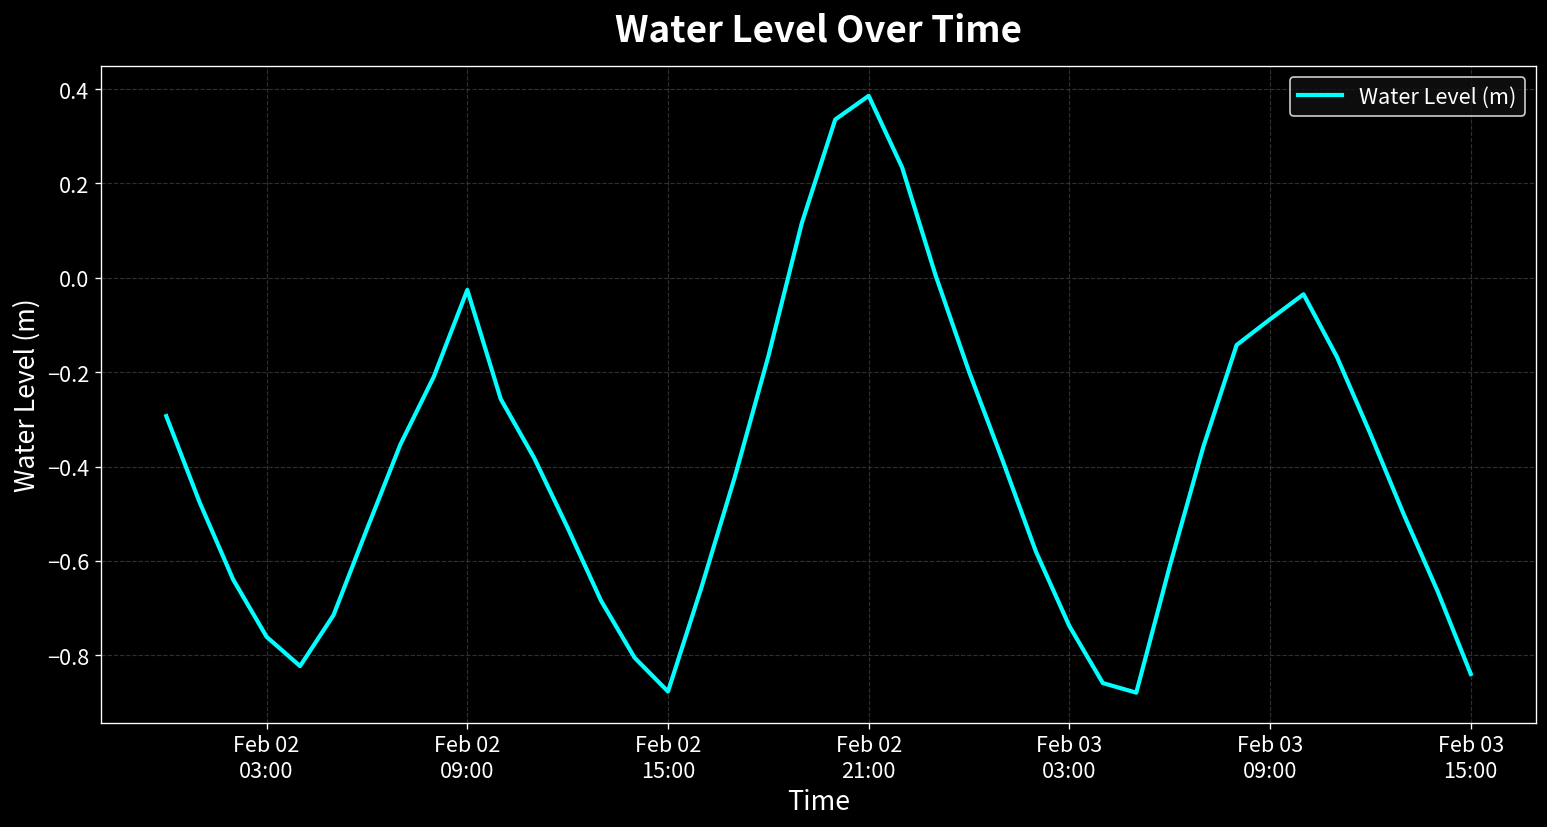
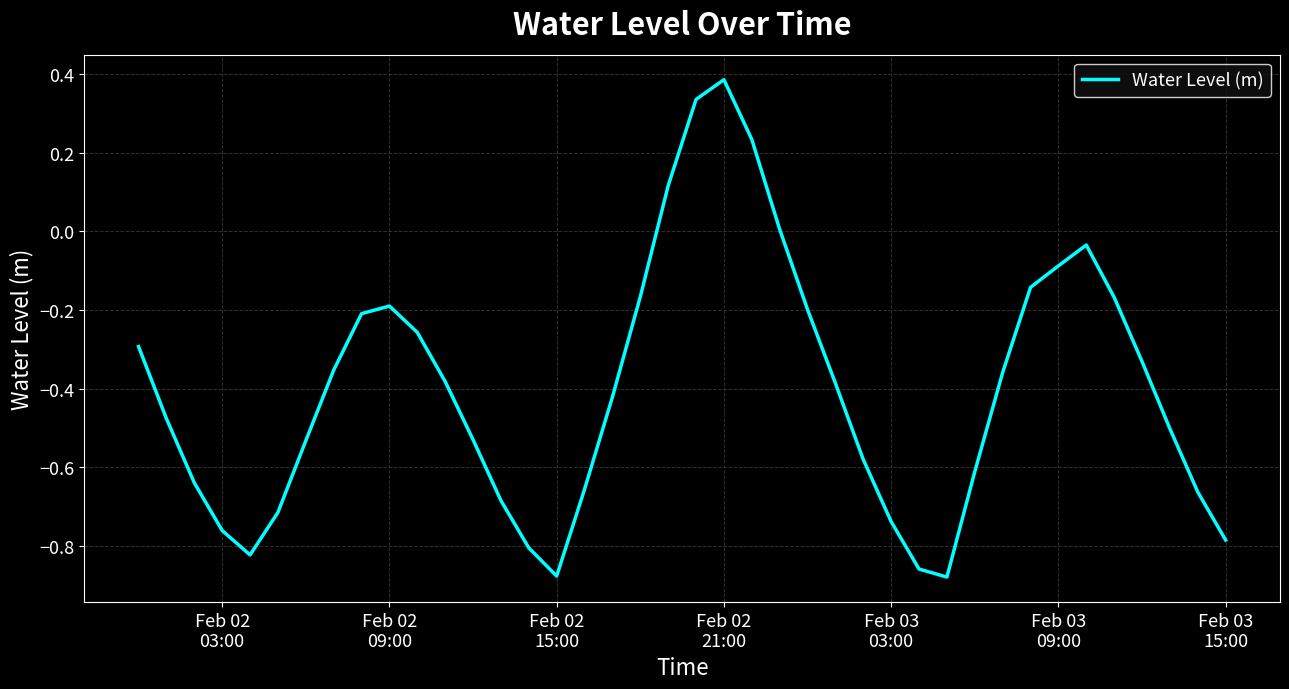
  {
    "Feb 02 03:00": -0.76,
-   "Feb 02 09:00": -0.03,
+   "Feb 02 09:00": -0.19,
    "Feb 02 15:00": -0.88,
    "Feb 02 21:00": 0.39,
    "Feb 03 03:00": -0.74,
    "Feb 03 09:00": -0.09,
-   "Feb 03 15:00": -0.84
+   "Feb 03 15:00": -0.79
  }
